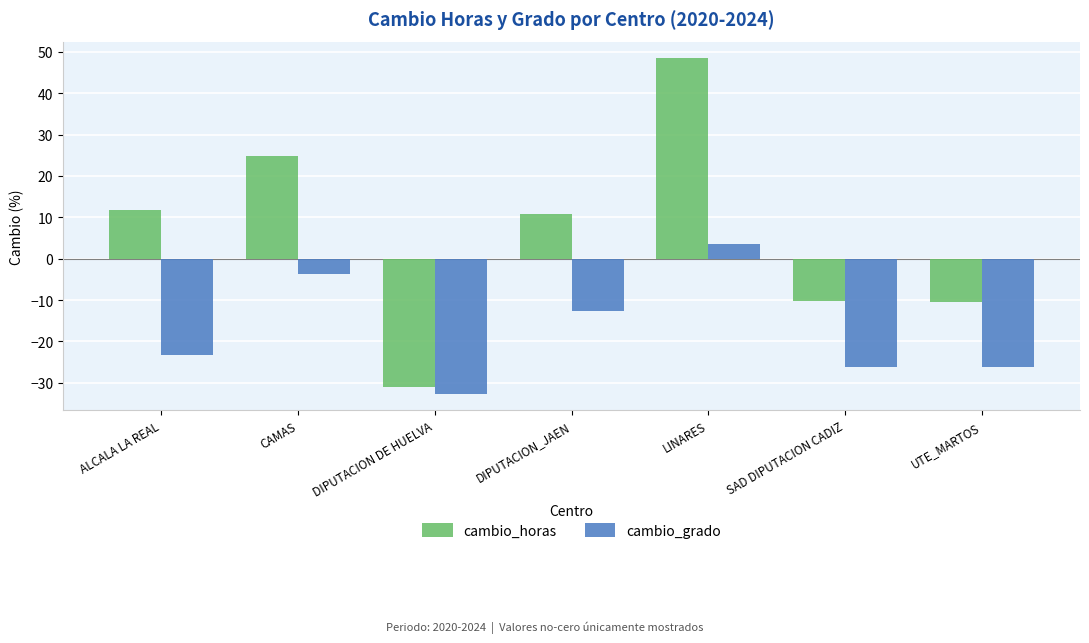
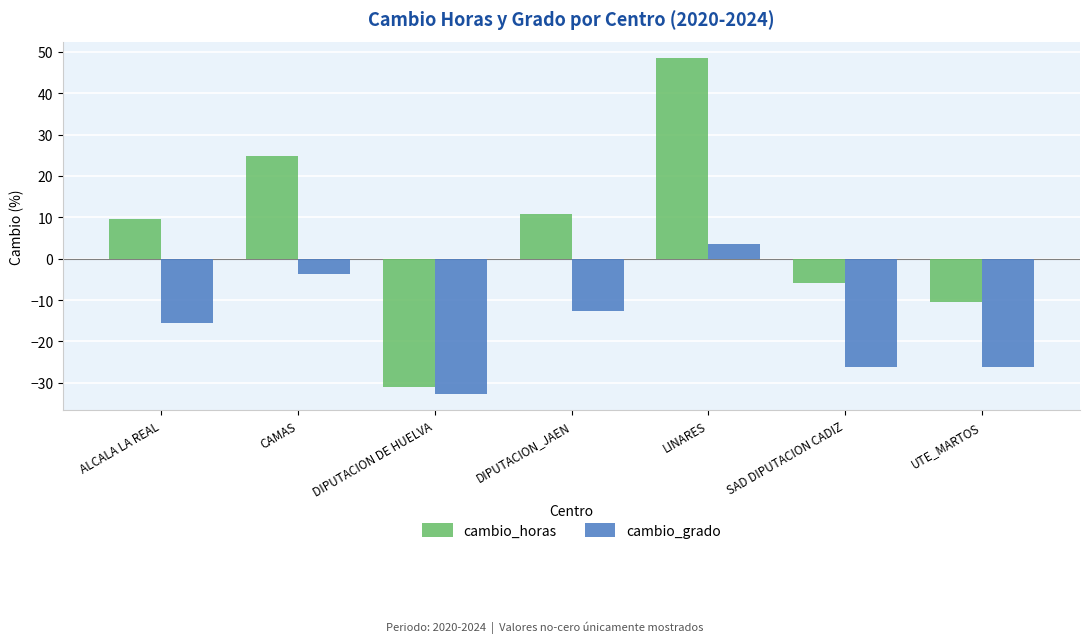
  {
    "cambio_horas": {
-     "ALCALA LA REAL": 12,
+     "ALCALA LA REAL": 10,
      "CAMAS": 25,
      "DIPUTACION DE HUELVA": -31,
      "DIPUTACION_JAEN": 11,
      "LINARES": 48,
-     "SAD DIPUTACION CADIZ": -10,
+     "SAD DIPUTACION CADIZ": -6,
      "UTE_MARTOS": -10
    },
    "cambio_grado": {
-     "ALCALA LA REAL": -23,
+     "ALCALA LA REAL": -16,
      "CAMAS": -4,
      "DIPUTACION DE HUELVA": -33,
      "DIPUTACION_JAEN": -13,
      "LINARES": 4,
      "SAD DIPUTACION CADIZ": -26,
      "UTE_MARTOS": -26
    }
  }
